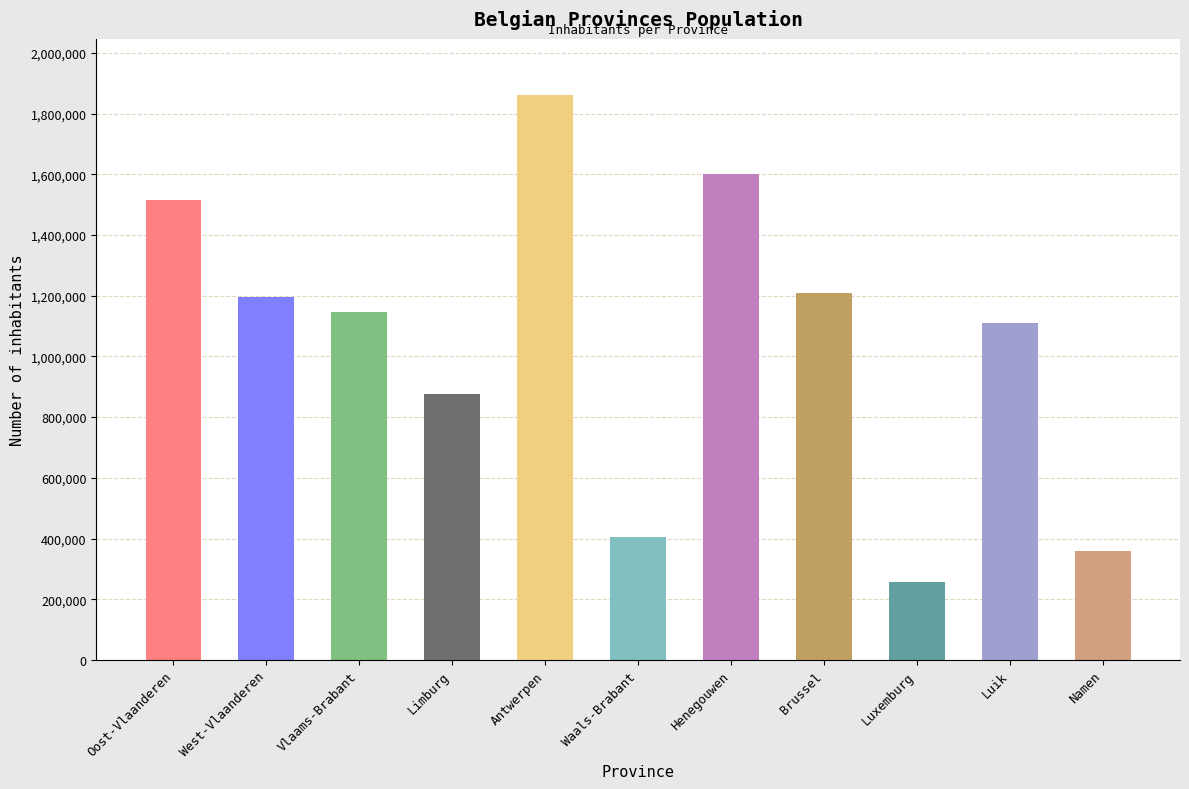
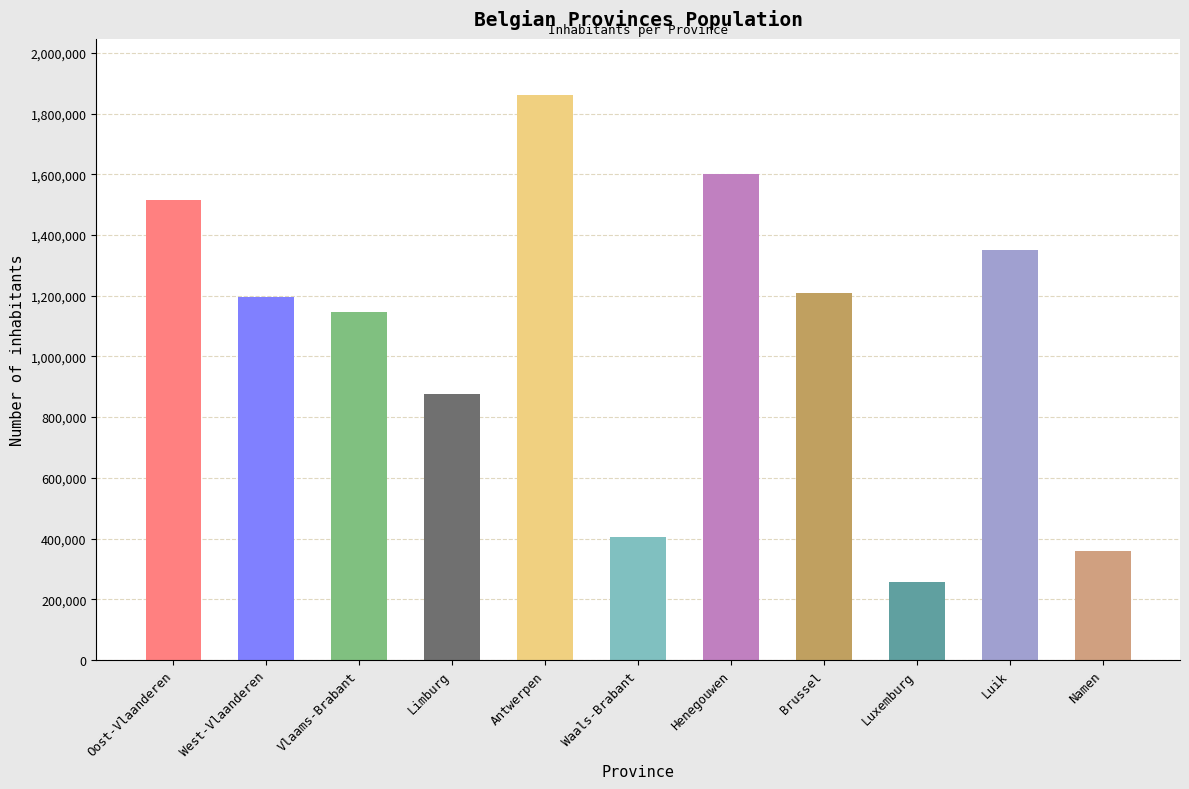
  {
    "Oost-Vlaanderen": "1,520,000",
    "West-Vlaanderen": "1,200,000",
    "Vlaams-Brabant": "1,150,000",
    "Limburg": "880,000",
    "Antwerpen": "1,860,000",
    "Waals-Brabant": "400,000",
    "Henegouwen": "1,600,000",
    "Brussel": "1,210,000",
    "Luxemburg": "260,000",
-   "Luik": "1,110,000",
+   "Luik": "1,350,000",
    "Namen": "360,000"
  }
